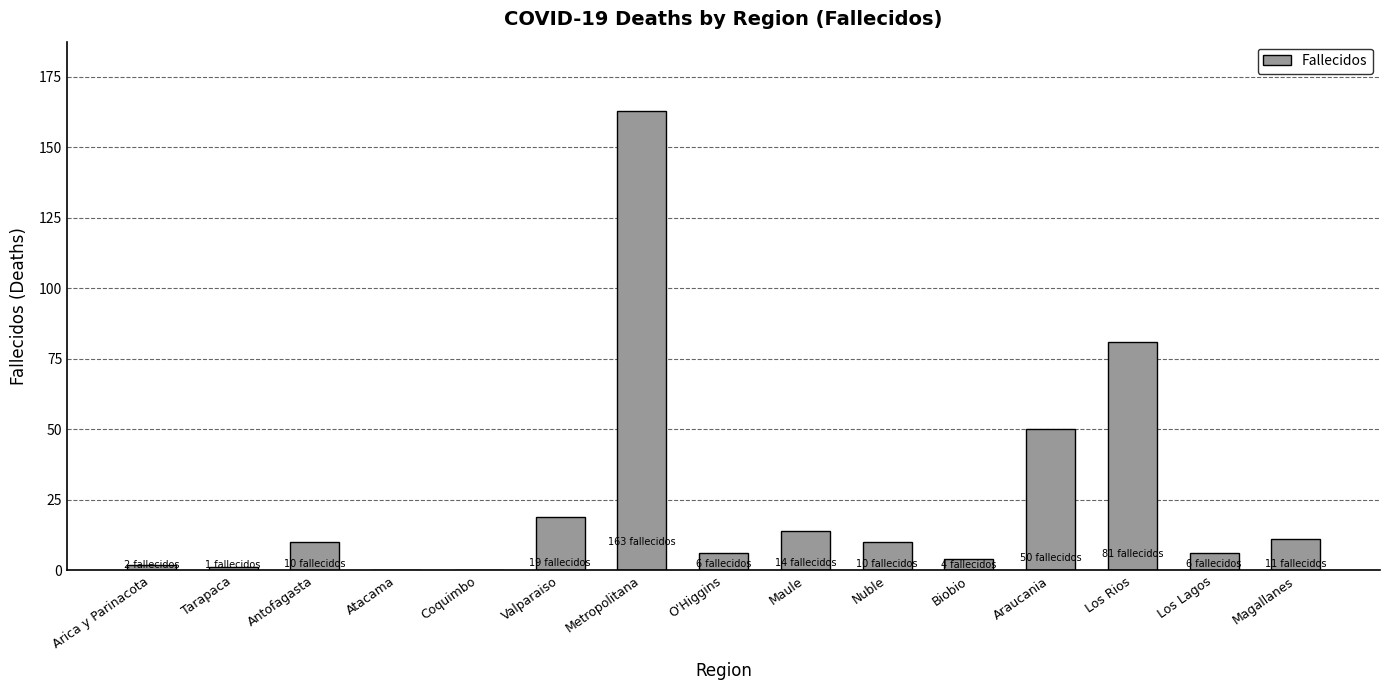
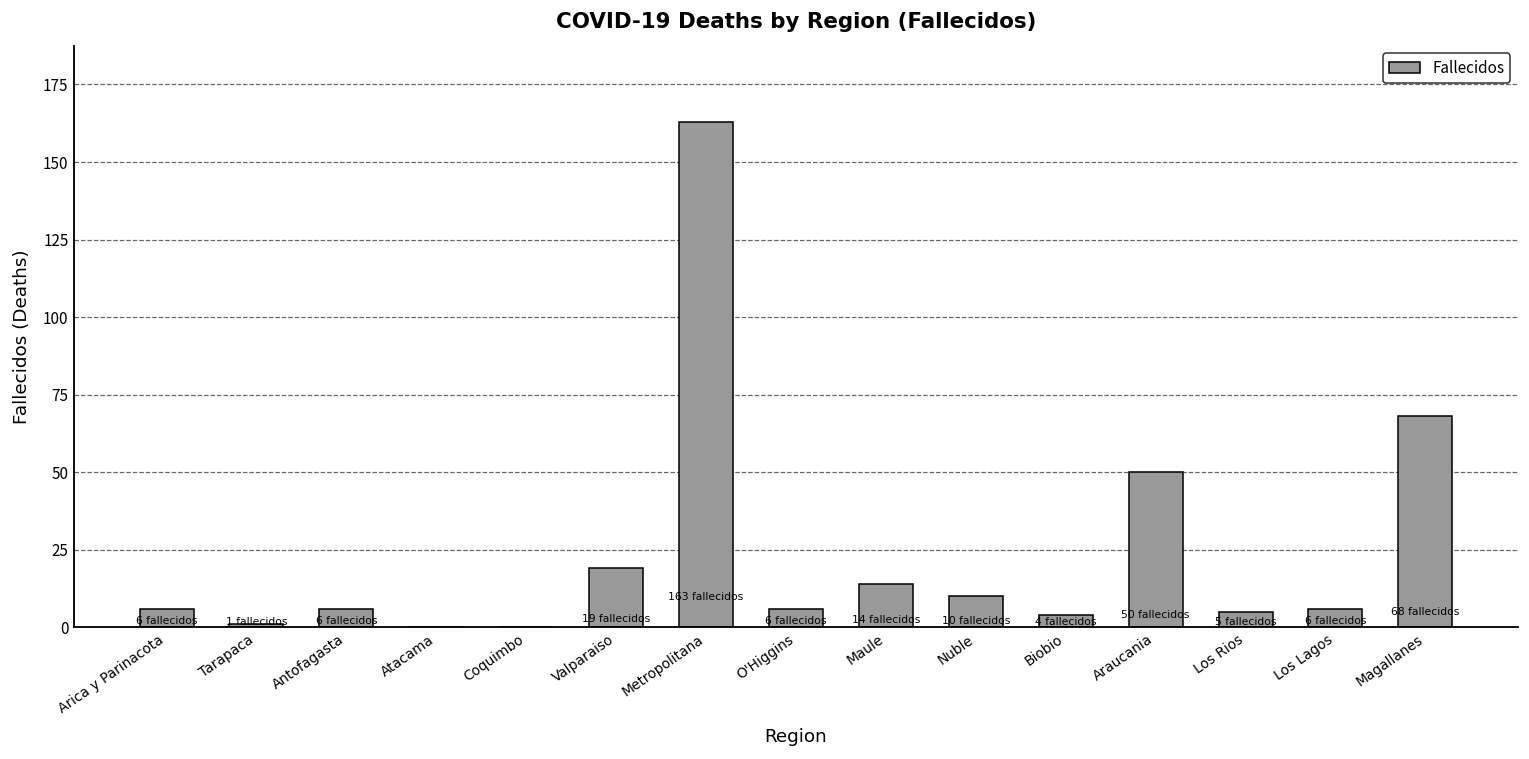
  {
-   "Arica y Parinacota": 2,
+   "Arica y Parinacota": 6,
    "Tarapaca": 1,
-   "Antofagasta": 10,
+   "Antofagasta": 6,
    "Valparaiso": 19,
    "Metropolitana": 163,
    "O'Higgins": 6,
    "Maule": 14,
    "Nuble": 10,
    "Biobio": 4,
    "Araucania": 50,
-   "Los Rios": 81,
+   "Los Rios": 5,
    "Los Lagos": 6,
-   "Magallanes": 11
+   "Magallanes": 68
  }
